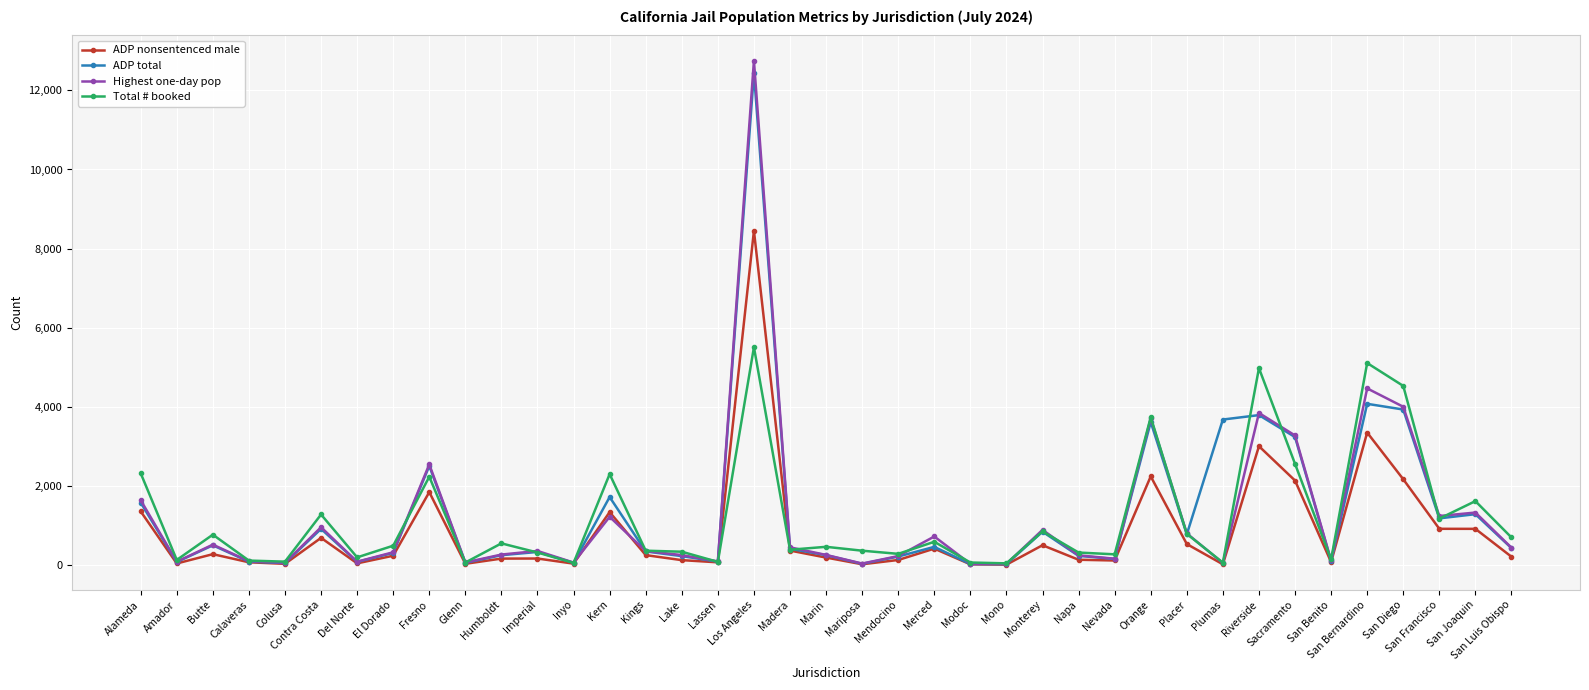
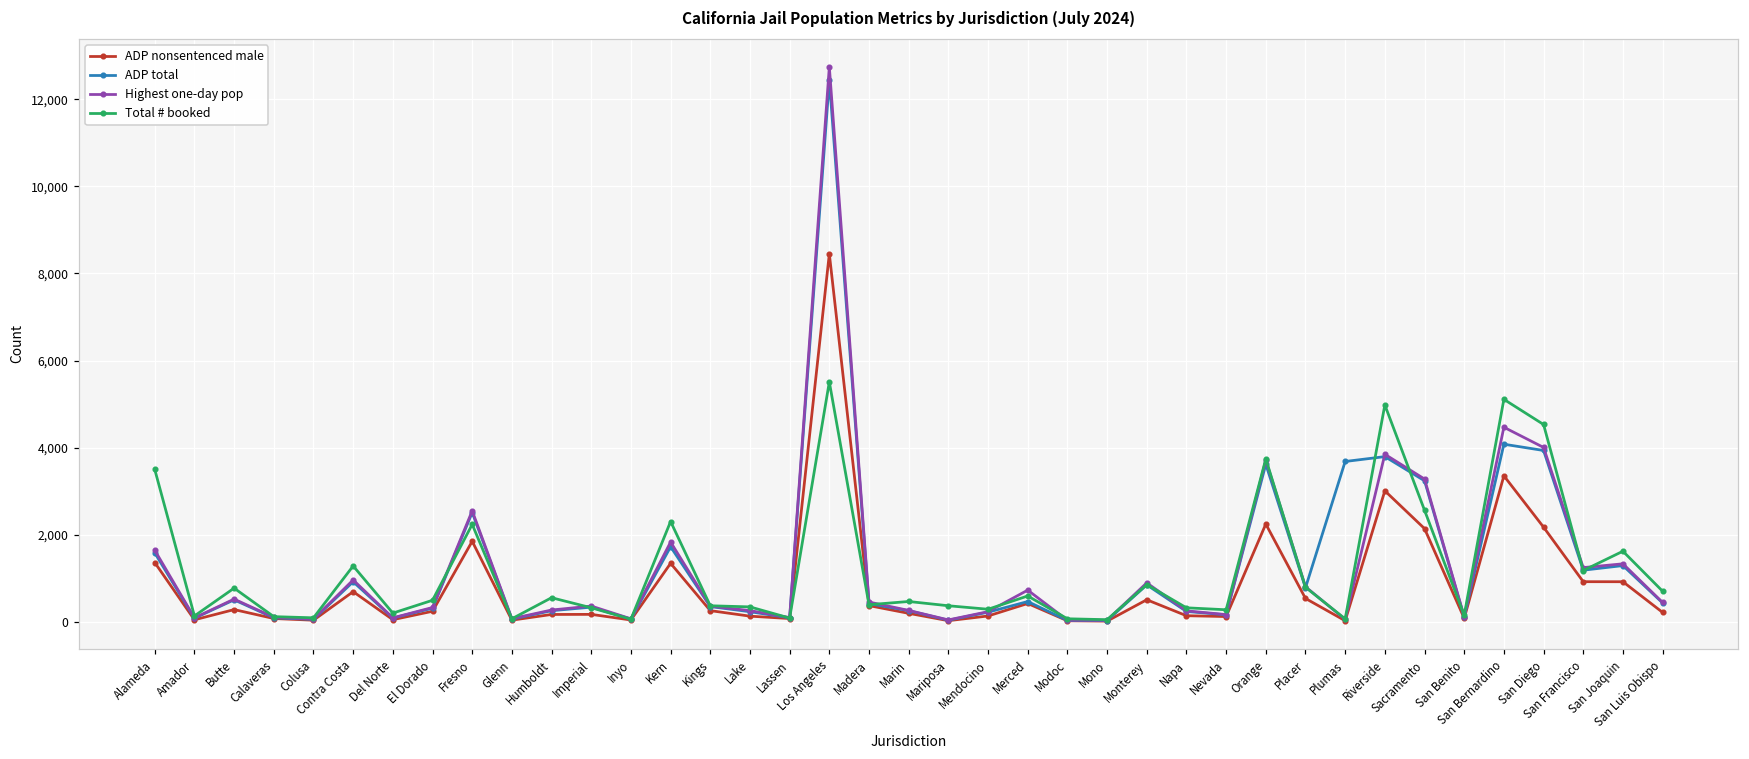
  {
    "ADP nonsentenced male": {
      "Alameda": "1,400",
      "Butte": "300",
      "Contra Costa": "700",
      "El Dorado": "200",
      "Fresno": "1,800",
      "Humboldt": "200",
      "Imperial": "200",
      "Kern": "1,300",
      "Kings": "300",
      "Lake": "100",
      "Los Angeles": "8,500",
      "Mendocino": "100",
      "Monterey": "500",
      "Napa": "100",
      "Orange": "2,200",
      "Placer": "500",
      "Riverside": "3,000",
      "Sacramento": "2,100",
      "San Bernardino": "3,400",
      "San Diego": "2,200",
      "San Francisco": "900",
      "San Joaquin": "900",
      "San Luis Obispo": "200"
    },
    "ADP total": {
      "Kern": "1,700",
      "Los Angeles": "12,400",
      "Orange": "3,600",
      "Plumas": "3,700",
      "San Bernardino": "4,100",
      "San Diego": "3,900"
    },
    "Highest one-day pop": {
-     "Kern": "1,200",
+     "Kern": "1,800",
      "Los Angeles": "12,800",
      "Merced": "700",
      "San Bernardino": "4,500",
      "San Diego": "4,000"
    },
    "Total # booked": {
-     "Alameda": "2,300",
+     "Alameda": "3,500",
      "Butte": "800",
      "Contra Costa": "1,300",
      "Del Norte": "200",
      "El Dorado": "500",
      "Fresno": "2,200",
      "Humboldt": "600",
      "Kern": "2,300",
      "Lake": "300",
      "Los Angeles": "5,500",
      "Marin": "500",
      "Mariposa": "400",
      "Merced": "600",
      "Napa": "300",
      "Nevada": "300",
      "Riverside": "5,000",
      "Sacramento": "2,600",
      "San Bernardino": "5,100",
      "San Diego": "4,500",
      "San Joaquin": "1,600",
      "San Luis Obispo": "700"
    }
  }
